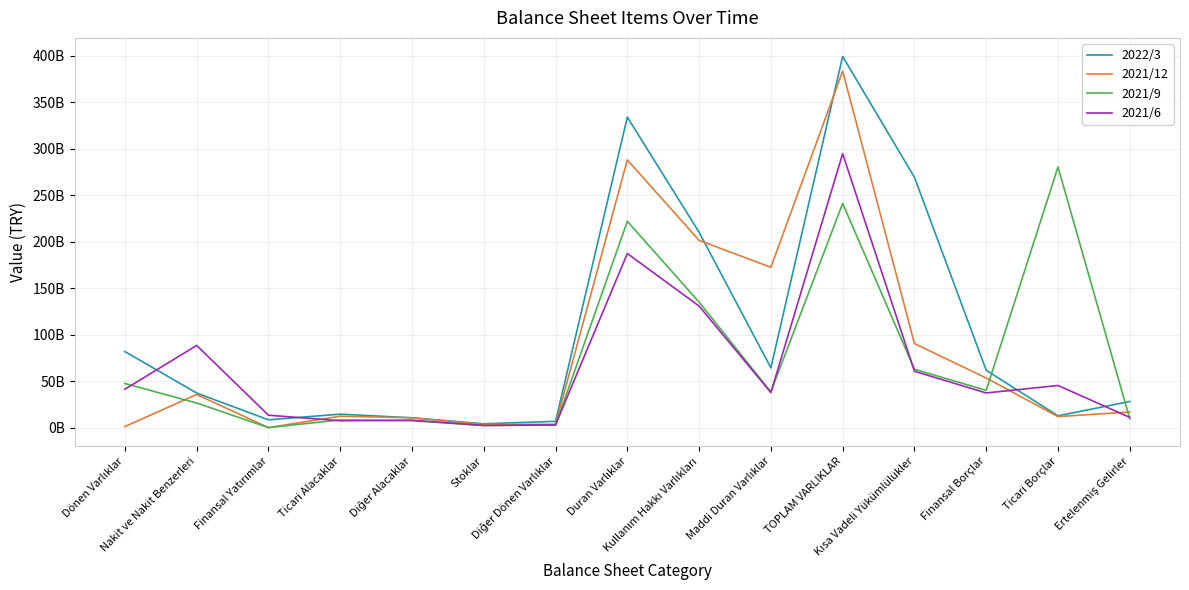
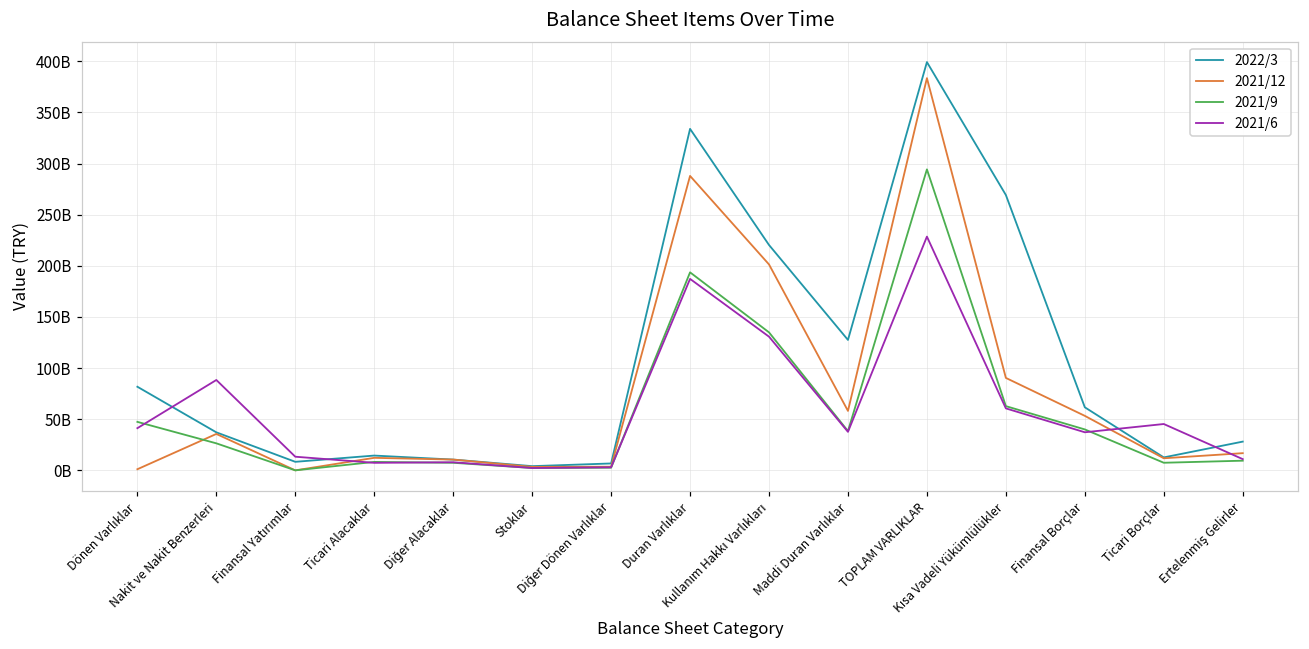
  {
    "2022/3": {
      "Dönen Varlıklar": 80000000000,
      "Finansal Yatırımlar": 10000000000,
      "Diğer Dönen Varlıklar": 10000000000,
      "Duran Varlıklar": 330000000000,
-     "Kullanım Hakkı Varlıkları": 210000000000,
-     "Maddi Duran Varlıklar": 60000000000,
+     "Kullanım Hakkı Varlıkları": 220000000000,
+     "Maddi Duran Varlıklar": 130000000000,
      "TOPLAM VARLIKLAR": 400000000000,
      "Kısa Vadeli Yükümlülükler": 270000000000,
      "Finansal Borçlar": 60000000000,
      "Ertelenmiş Gelirler": 30000000000
    },
    "2021/12": {
      "Dönen Varlıklar": 0,
      "Duran Varlıklar": 290000000000,
      "Kullanım Hakkı Varlıkları": 200000000000,
-     "Maddi Duran Varlıklar": 170000000000,
+     "Maddi Duran Varlıklar": 60000000000,
      "TOPLAM VARLIKLAR": 380000000000,
      "Kısa Vadeli Yükümlülükler": 90000000000,
      "Finansal Borçlar": 50000000000,
      "Ertelenmiş Gelirler": 20000000000
    },
    "2021/9": {
      "Dönen Varlıklar": 50000000000,
      "Nakit ve Nakit Benzerleri": 30000000000,
-     "Duran Varlıklar": 220000000000,
+     "Duran Varlıklar": 190000000000,
      "Kullanım Hakkı Varlıkları": 130000000000,
-     "TOPLAM VARLIKLAR": 240000000000,
+     "TOPLAM VARLIKLAR": 290000000000,
      "Finansal Borçlar": 40000000000,
-     "Ticari Borçlar": 280000000000
+     "Ticari Borçlar": 10000000000
    },
    "2021/6": {
      "Dönen Varlıklar": 40000000000,
      "Nakit ve Nakit Benzerleri": 90000000000,
      "Finansal Yatırımlar": 10000000000,
      "Duran Varlıklar": 190000000000,
      "Kullanım Hakkı Varlıkları": 130000000000,
-     "TOPLAM VARLIKLAR": 290000000000,
+     "TOPLAM VARLIKLAR": 230000000000,
      "Finansal Borçlar": 40000000000,
      "Ticari Borçlar": 50000000000
    }
  }
